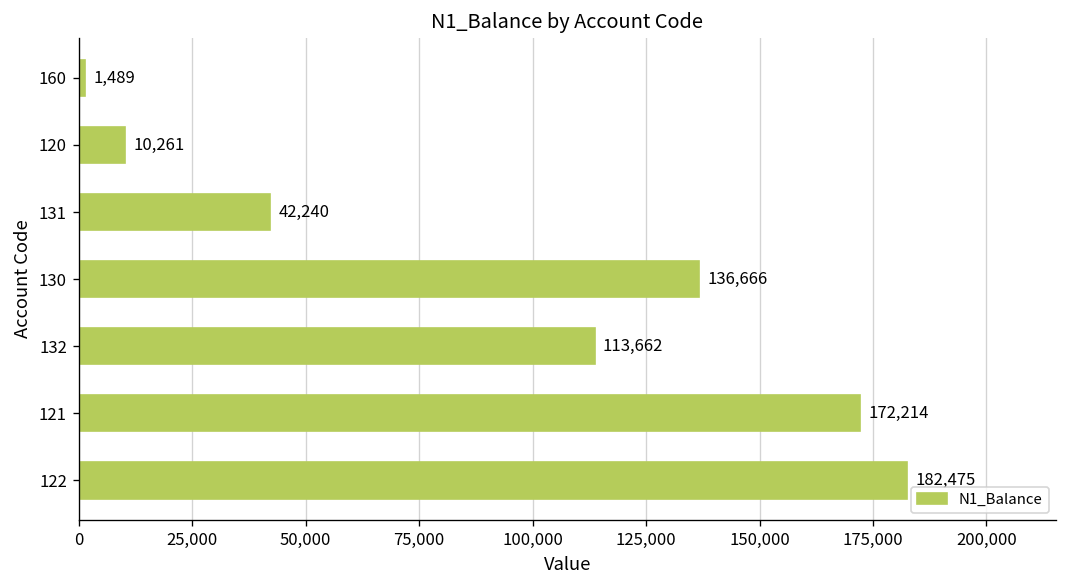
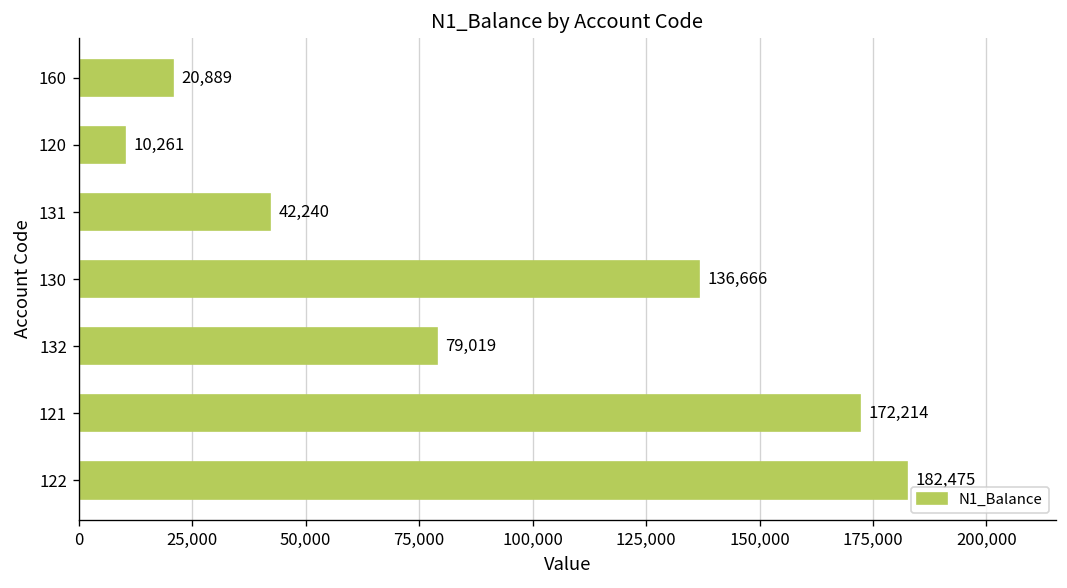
  {
-   "160": "1,489",
+   "160": "20,889",
    "120": "10,261",
    "131": "42,240",
    "130": "136,666",
-   "132": "113,662",
+   "132": "79,019",
    "121": "172,214"
  }
